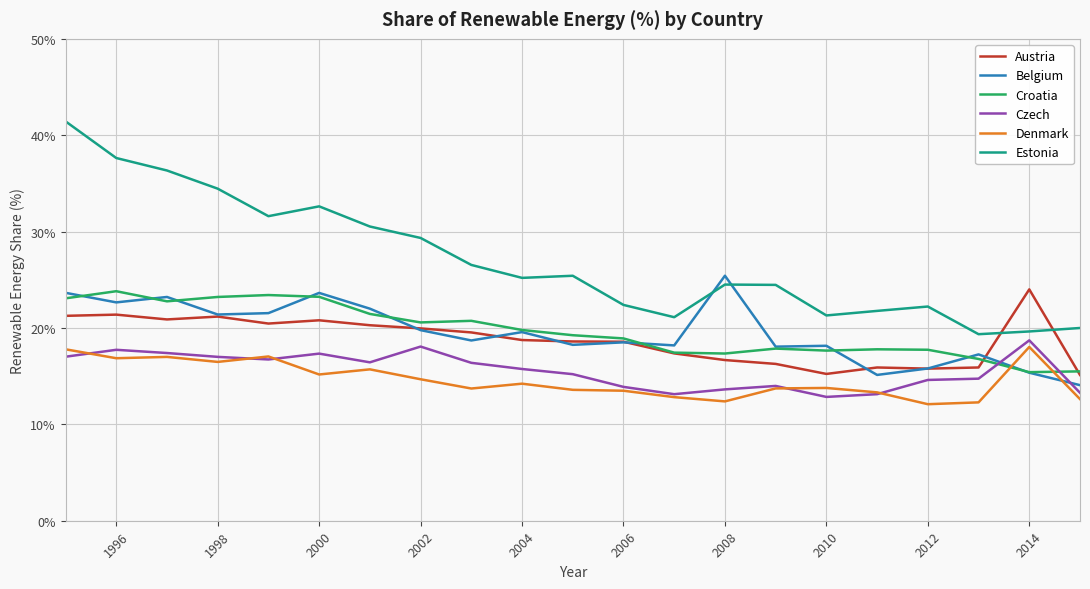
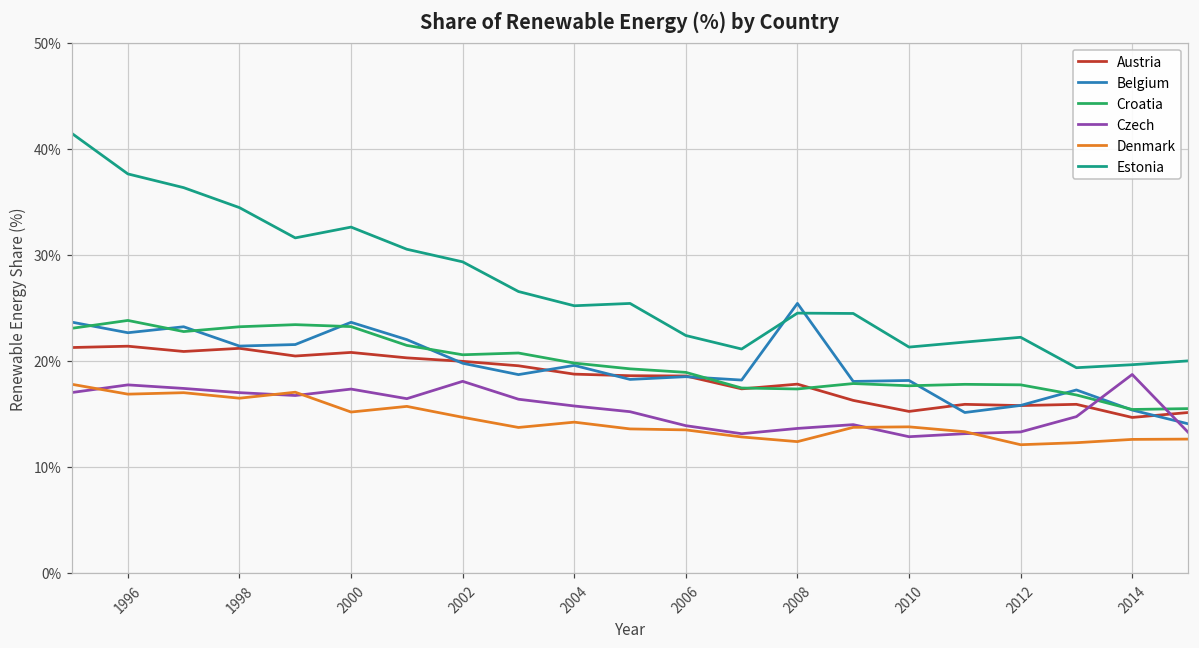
  {
    "Austria": {
      "1996": "21%",
      "2000": "21%",
      "2004": "19%",
-     "2008": "17%",
+     "2008": "18%",
      "2010": "15%",
-     "2014": "24%"
+     "2014": "15%"
    },
    "Belgium": {
      "1996": "23%",
      "2000": "24%",
      "2008": "25%",
      "2010": "18%"
    },
    "Czech": {
      "1996": "18%",
      "1998": "17%",
      "2000": "17%",
      "2002": "18%",
      "2004": "16%",
      "2006": "14%",
      "2008": "14%",
      "2010": "13%",
-     "2012": "15%",
+     "2012": "13%",
      "2014": "19%"
    },
    "Denmark": {
      "1996": "17%",
      "1998": "16%",
      "2000": "15%",
      "2002": "15%",
      "2004": "14%",
      "2006": "13%",
      "2008": "12%",
      "2010": "14%",
      "2012": "12%",
-     "2014": "18%"
+     "2014": "13%"
    }
  }
